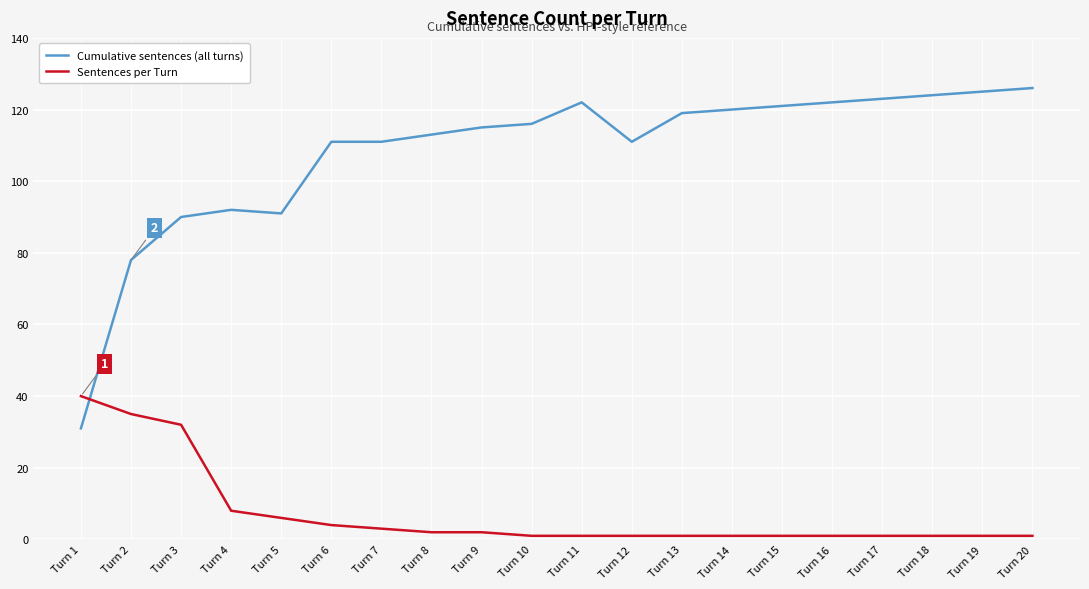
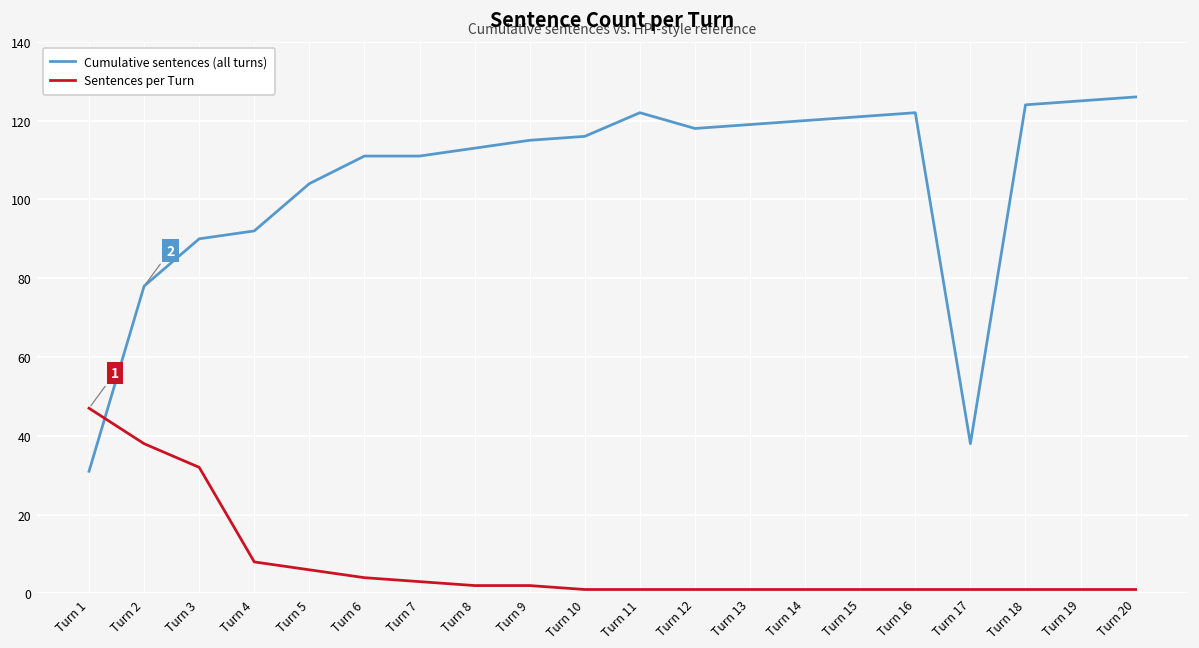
  {
    "Cumulative sentences (all turns)": {
      "Turn 1": 31,
      "Turn 2": 78,
      "Turn 3": 90,
      "Turn 4": 92,
-     "Turn 5": 91,
+     "Turn 5": 104,
      "Turn 6": 111,
      "Turn 7": 111,
      "Turn 8": 113,
      "Turn 9": 115,
      "Turn 10": 116,
      "Turn 11": 122,
-     "Turn 12": 111,
+     "Turn 12": 118,
      "Turn 13": 119,
      "Turn 14": 120,
      "Turn 15": 121,
      "Turn 16": 122,
-     "Turn 17": 123,
+     "Turn 17": 38,
      "Turn 18": 124,
      "Turn 19": 125,
      "Turn 20": 126
    },
    "Sentences per Turn": {
-     "Turn 1": 40,
-     "Turn 2": 35,
+     "Turn 1": 47,
+     "Turn 2": 38,
      "Turn 3": 32,
      "Turn 4": 8,
      "Turn 5": 6,
      "Turn 6": 4,
      "Turn 7": 3,
      "Turn 8": 2,
      "Turn 9": 2,
      "Turn 10": 1,
      "Turn 11": 1,
      "Turn 12": 1,
      "Turn 13": 1,
      "Turn 14": 1,
      "Turn 15": 1,
      "Turn 16": 1,
      "Turn 17": 1,
      "Turn 18": 1,
      "Turn 19": 1,
      "Turn 20": 1
    }
  }
